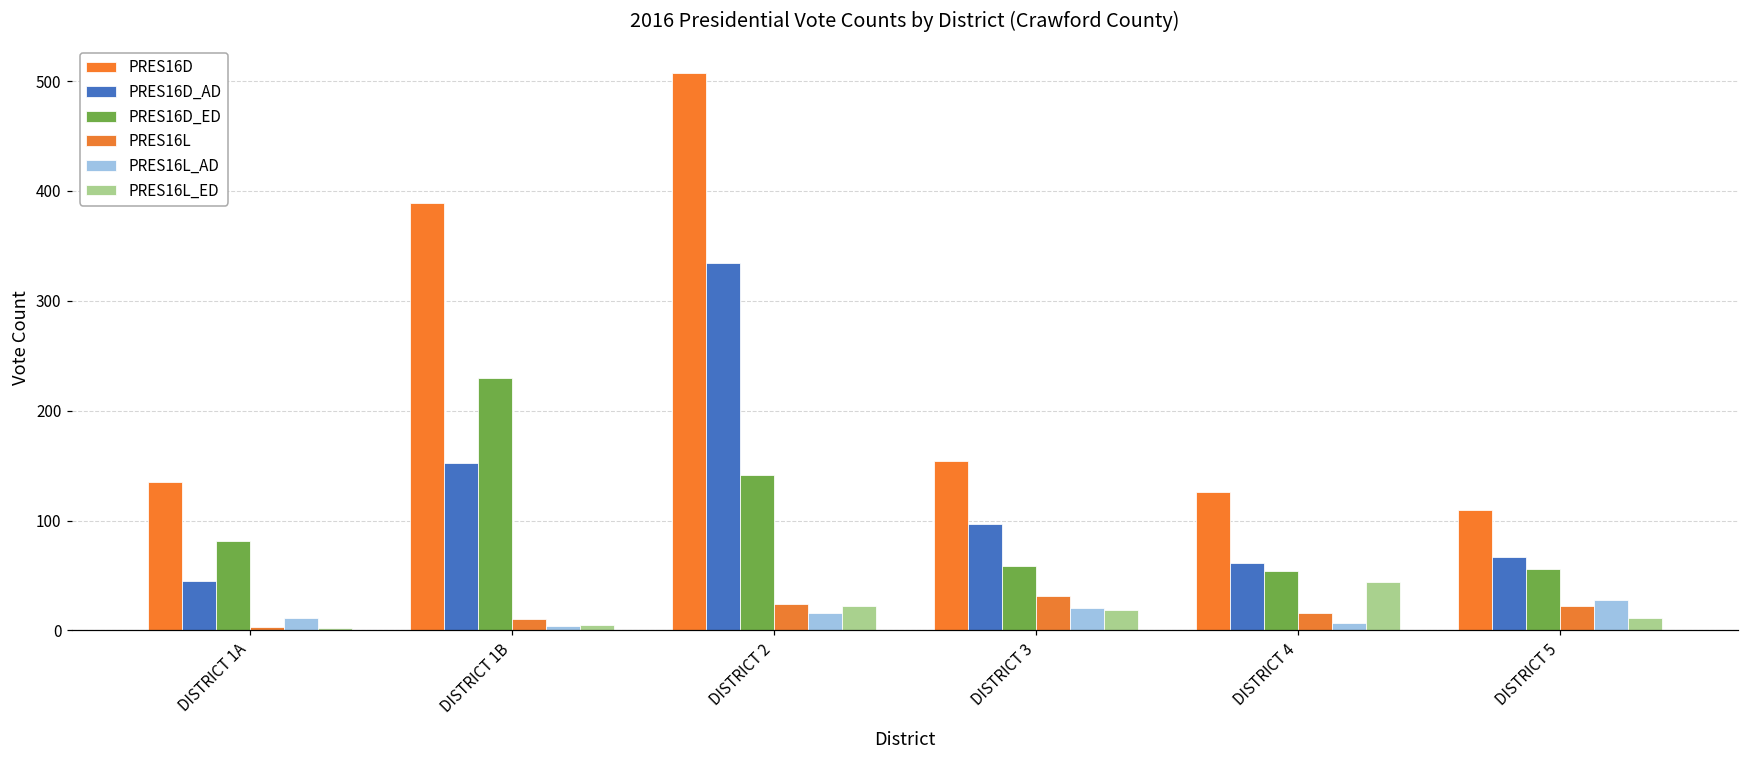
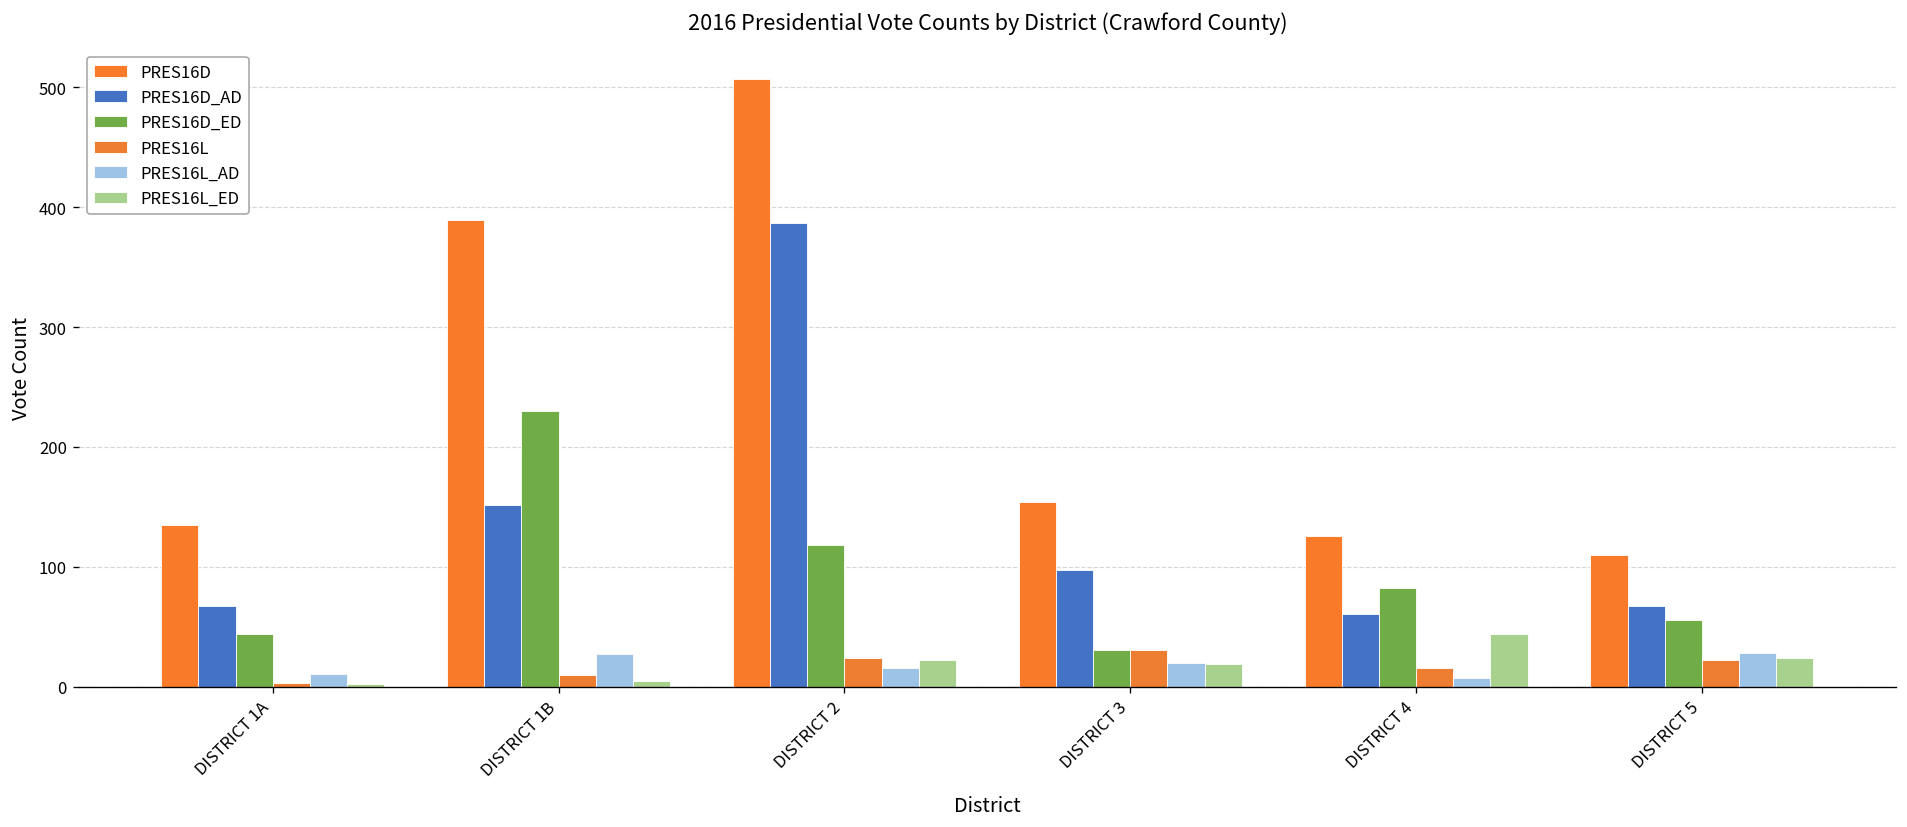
  {
    "PRES16D_AD": {
-     "DISTRICT 1A": 50,
+     "DISTRICT 1A": 70,
      "DISTRICT 1B": 150,
-     "DISTRICT 2": 330,
+     "DISTRICT 2": 390,
      "DISTRICT 3": 100,
      "DISTRICT 4": 60,
      "DISTRICT 5": 70
    },
    "PRES16D_ED": {
-     "DISTRICT 1A": 80,
+     "DISTRICT 1A": 40,
      "DISTRICT 1B": 230,
-     "DISTRICT 2": 140,
-     "DISTRICT 3": 60,
-     "DISTRICT 4": 50,
+     "DISTRICT 2": 120,
+     "DISTRICT 3": 30,
+     "DISTRICT 4": 80,
      "DISTRICT 5": 60
    },
    "PRES16L_AD": {
      "DISTRICT 1A": 10,
-     "DISTRICT 1B": 0,
+     "DISTRICT 1B": 30,
      "DISTRICT 2": 20,
      "DISTRICT 3": 20,
      "DISTRICT 4": 10,
      "DISTRICT 5": 30
    },
    "PRES16L_ED": {
      "DISTRICT 1B": 10,
      "DISTRICT 2": 20,
      "DISTRICT 3": 20,
      "DISTRICT 4": 40,
-     "DISTRICT 5": 10
+     "DISTRICT 5": 20
    }
  }
